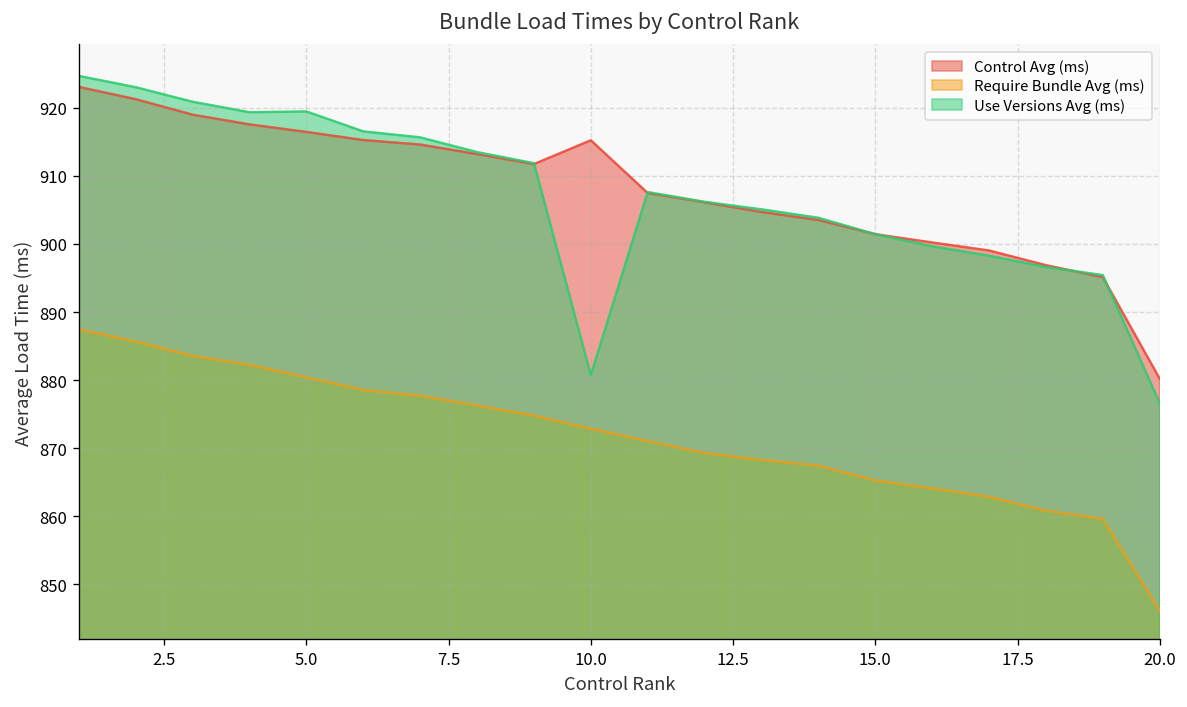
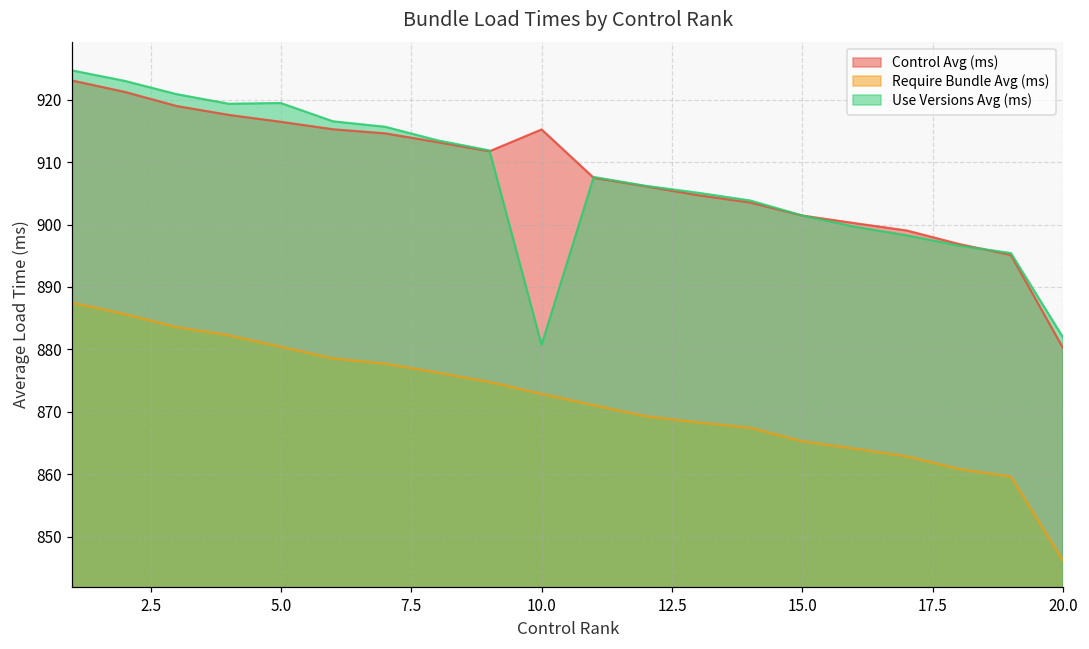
  {
    "Control Avg (ms)": {
      "5.0": 916,
      "10.0": 915,
      "20.0": 880
    },
    "Require Bundle Avg (ms)": {
      "5.0": 880,
      "10.0": 873,
      "15.0": 865,
      "20.0": 846
    },
    "Use Versions Avg (ms)": {
      "5.0": 919,
      "10.0": 881,
-     "20.0": 877
+     "20.0": 882
    }
  }
